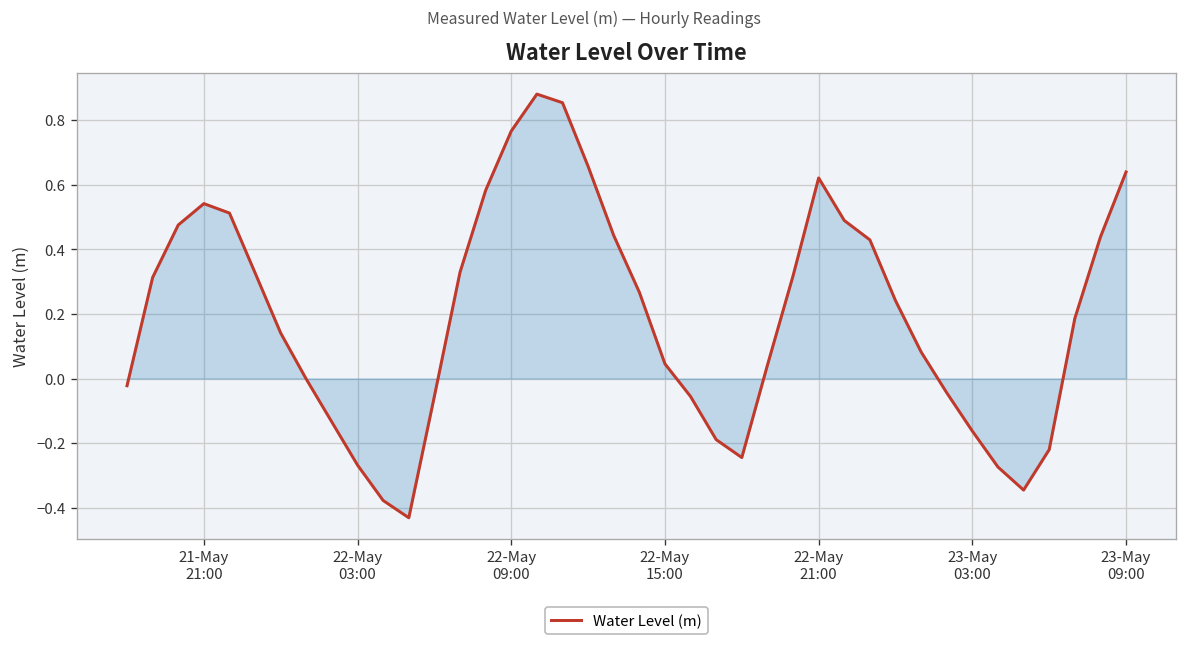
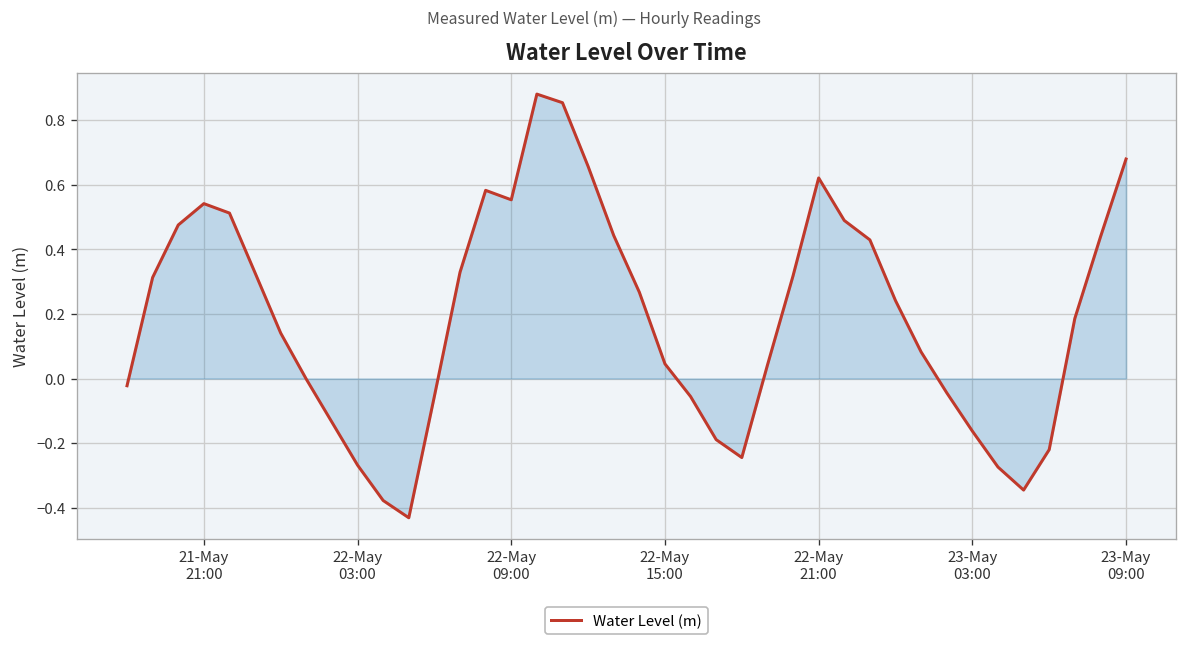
  {
    "Water Level (m)": {
      "22-May 03:00": -0.27,
-     "22-May 09:00": 0.77,
+     "22-May 09:00": 0.55,
      "23-May 03:00": -0.16,
-     "23-May 09:00": 0.64
+     "23-May 09:00": 0.68
    }
  }
